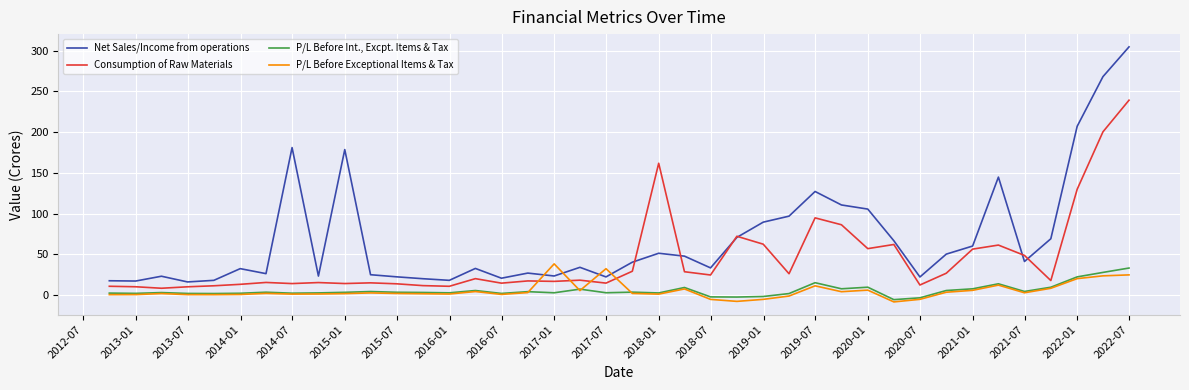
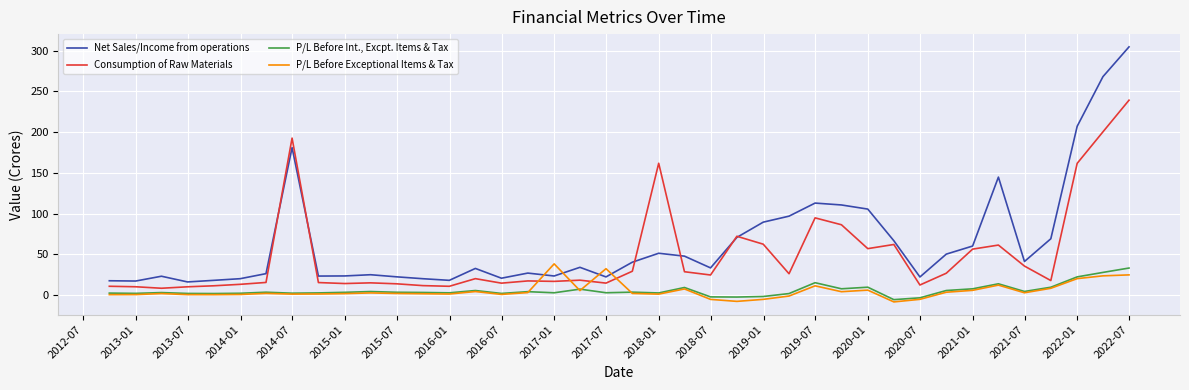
  {
    "Net Sales/Income from operations": {
      "2013-01": 20,
      "2013-07": 20,
-     "2014-01": 30,
+     "2014-01": 20,
      "2014-07": 180,
-     "2015-01": 180,
+     "2015-01": 20,
      "2015-07": 20,
      "2016-01": 20,
      "2016-07": 20,
      "2017-01": 20,
      "2017-07": 20,
      "2018-01": 50,
      "2018-07": 30,
      "2019-01": 90,
-     "2019-07": 130,
+     "2019-07": 110,
      "2020-01": 110,
      "2020-07": 20,
      "2021-01": 60,
      "2021-07": 40,
      "2022-01": 210,
      "2022-07": 300
    },
    "Consumption of Raw Materials": {
      "2013-01": 10,
      "2013-07": 10,
      "2014-01": 10,
-     "2014-07": 10,
+     "2014-07": 190,
      "2015-01": 10,
      "2015-07": 10,
      "2016-01": 10,
      "2016-07": 10,
      "2017-01": 20,
      "2017-07": 10,
      "2018-01": 160,
      "2018-07": 20,
      "2019-01": 60,
      "2019-07": 90,
      "2020-01": 60,
      "2020-07": 10,
      "2021-01": 60,
-     "2021-07": 50,
-     "2022-01": 130,
+     "2021-07": 40,
+     "2022-01": 160,
      "2022-07": 240
    },
    "P/L Before Int., Excpt. Items & Tax": {
      "2017-01": 0,
      "2017-07": 0,
      "2019-01": 0,
      "2019-07": 20,
      "2020-01": 10,
      "2022-07": 30
    },
    "P/L Before Exceptional Items & Tax": {
      "2017-01": 40,
      "2017-07": 30,
      "2019-01": -10,
      "2019-07": 10,
      "2020-01": 10,
      "2022-07": 20
    }
  }
